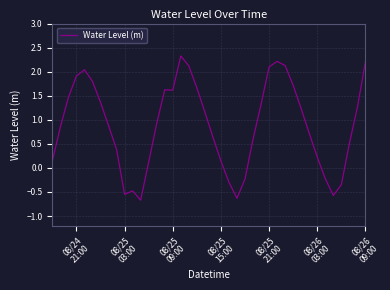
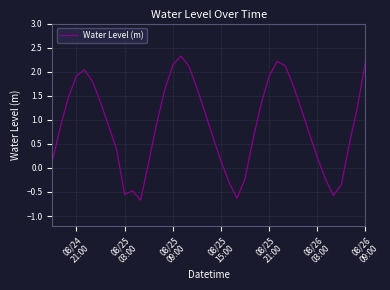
  {
    "08/24 21:00": 1.9,
    "08/25 03:00": -0.5,
-   "08/25 09:00": 1.6,
+   "08/25 09:00": 2.1,
    "08/25 15:00": 0.1,
-   "08/25 21:00": 2.1,
+   "08/25 21:00": 1.9,
    "08/26 03:00": 0.2,
    "08/26 09:00": 2.2
  }
